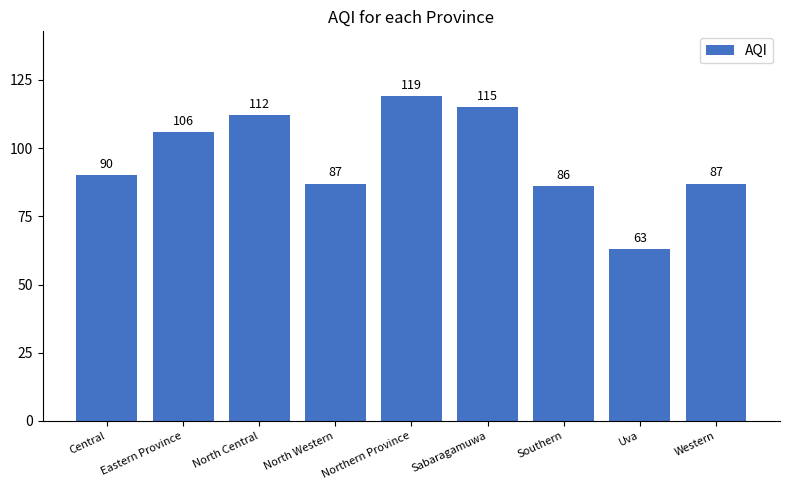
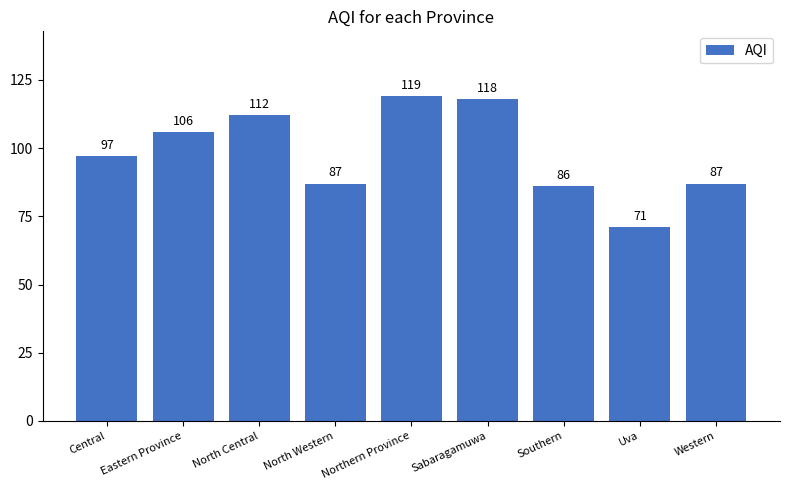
  {
-   "Central": 90,
+   "Central": 97,
    "Eastern Province": 106,
    "North Central": 112,
    "North Western": 87,
    "Northern Province": 119,
-   "Sabaragamuwa": 115,
+   "Sabaragamuwa": 118,
    "Southern": 86,
-   "Uva": 63,
+   "Uva": 71,
    "Western": 87
  }
